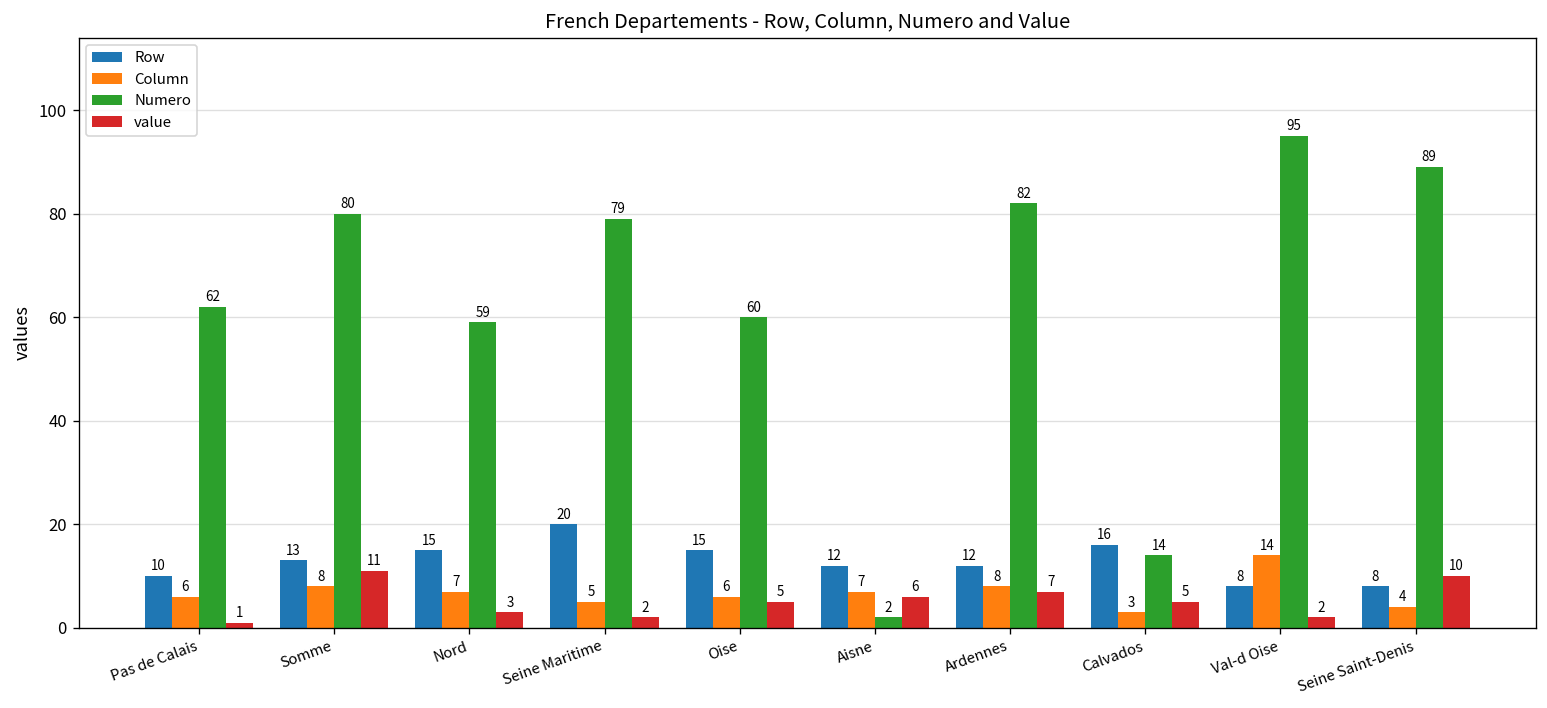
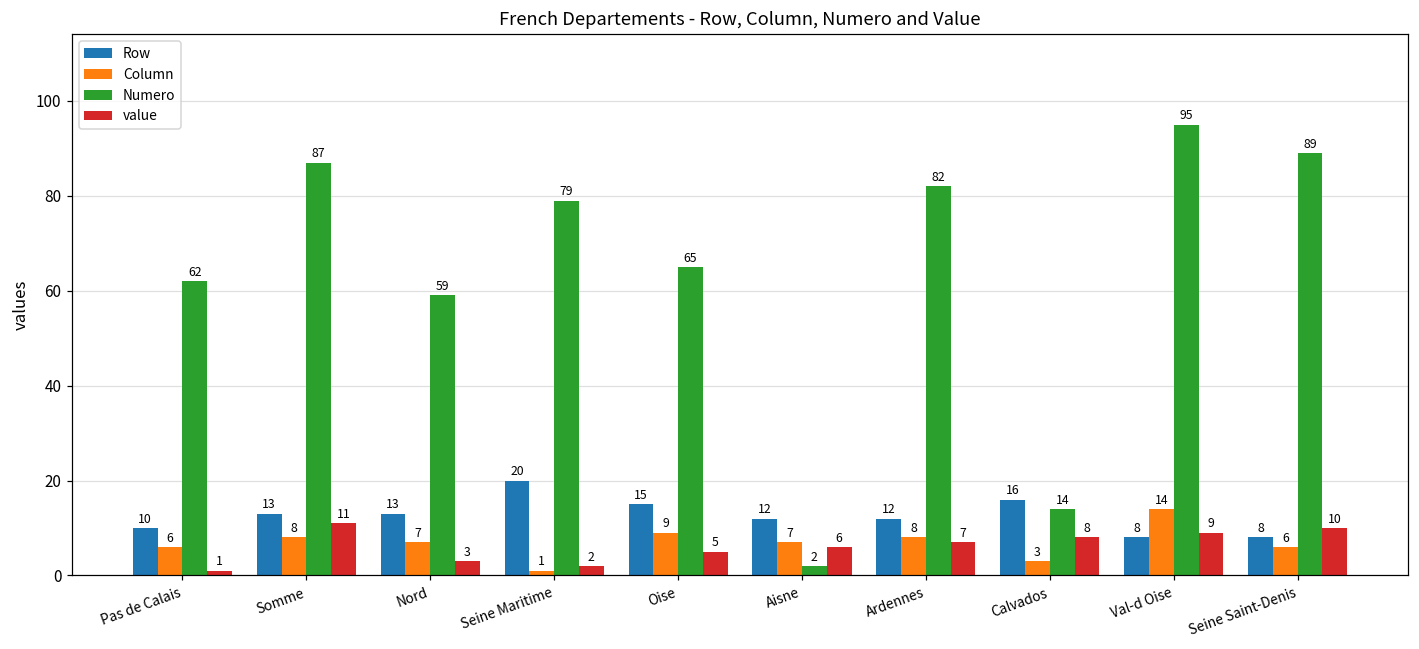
  {
    "Row": {
      "Pas de Calais": 10,
      "Somme": 13,
-     "Nord": 15,
+     "Nord": 13,
      "Seine Maritime": 20,
      "Oise": 15,
      "Aisne": 12,
      "Ardennes": 12,
      "Calvados": 16,
      "Val-d Oise": 8,
      "Seine Saint-Denis": 8
    },
    "Column": {
      "Pas de Calais": 6,
      "Somme": 8,
      "Nord": 7,
-     "Seine Maritime": 5,
-     "Oise": 6,
+     "Seine Maritime": 1,
+     "Oise": 9,
      "Aisne": 7,
      "Ardennes": 8,
      "Calvados": 3,
      "Val-d Oise": 14,
-     "Seine Saint-Denis": 4
+     "Seine Saint-Denis": 6
    },
    "Numero": {
      "Pas de Calais": 62,
-     "Somme": 80,
+     "Somme": 87,
      "Nord": 59,
      "Seine Maritime": 79,
-     "Oise": 60,
+     "Oise": 65,
      "Aisne": 2,
      "Ardennes": 82,
      "Calvados": 14,
      "Val-d Oise": 95,
      "Seine Saint-Denis": 89
    },
    "value": {
      "Pas de Calais": 1,
      "Somme": 11,
      "Nord": 3,
      "Seine Maritime": 2,
      "Oise": 5,
      "Aisne": 6,
      "Ardennes": 7,
-     "Calvados": 5,
-     "Val-d Oise": 2,
+     "Calvados": 8,
+     "Val-d Oise": 9,
      "Seine Saint-Denis": 10
    }
  }
